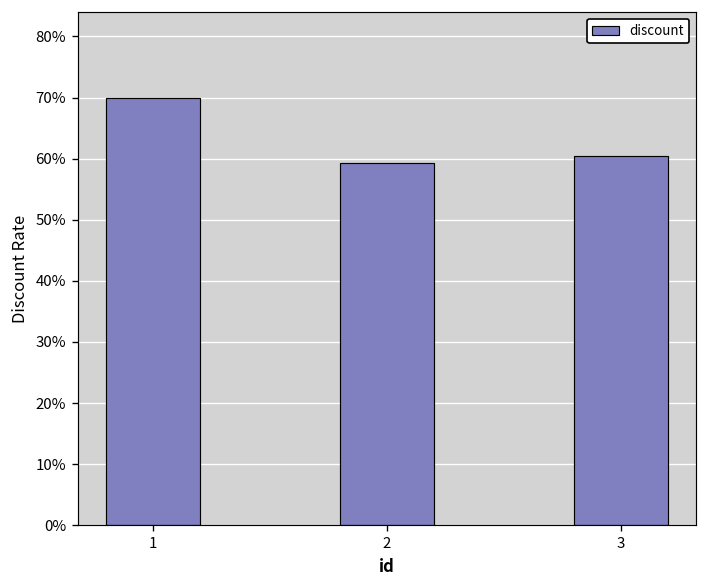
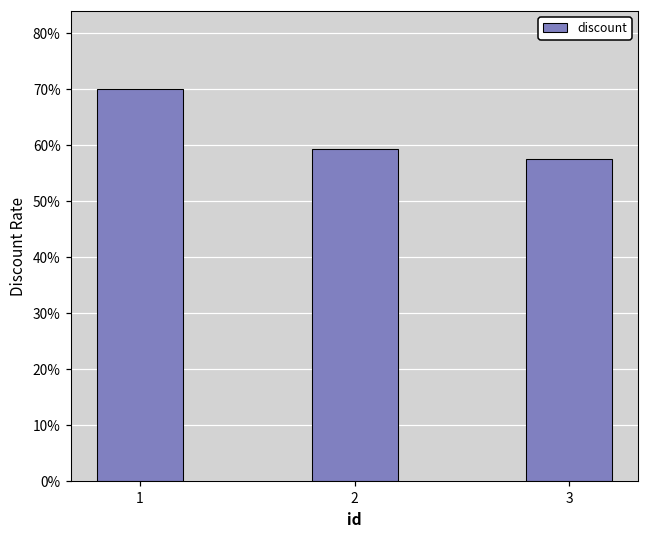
  {
    "1": "70%",
    "2": "59%",
-   "3": "61%"
+   "3": "58%"
  }
